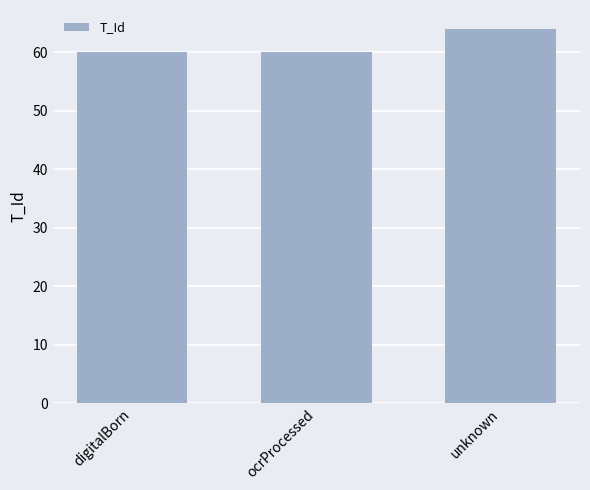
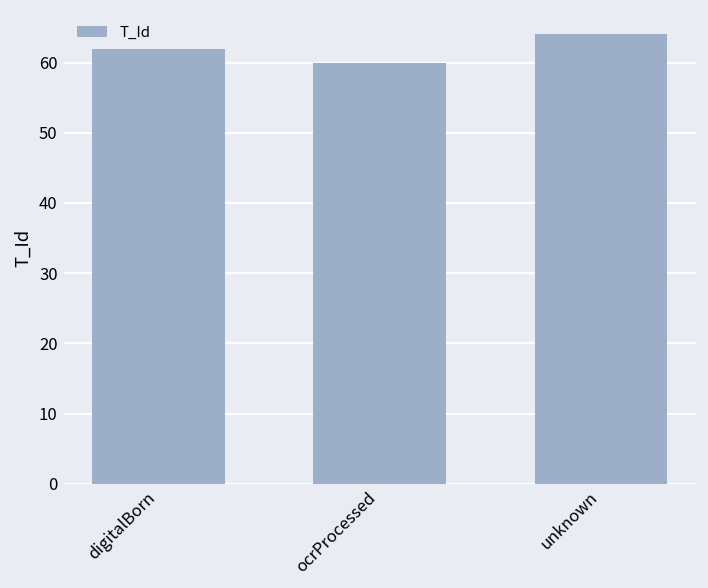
  {
-   "digitalBorn": 60,
+   "digitalBorn": 62,
    "ocrProcessed": 60,
    "unknown": 64
  }
